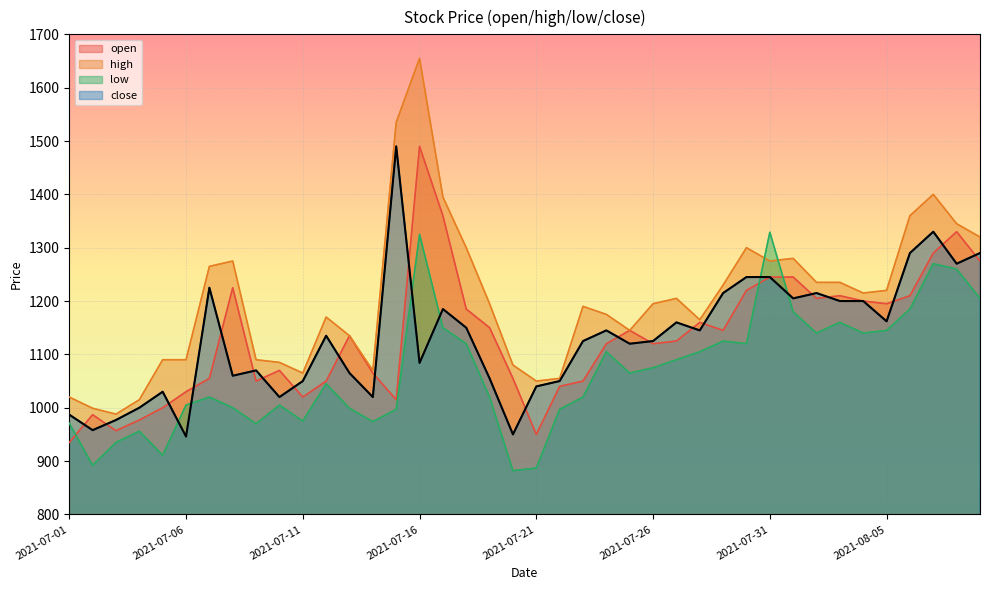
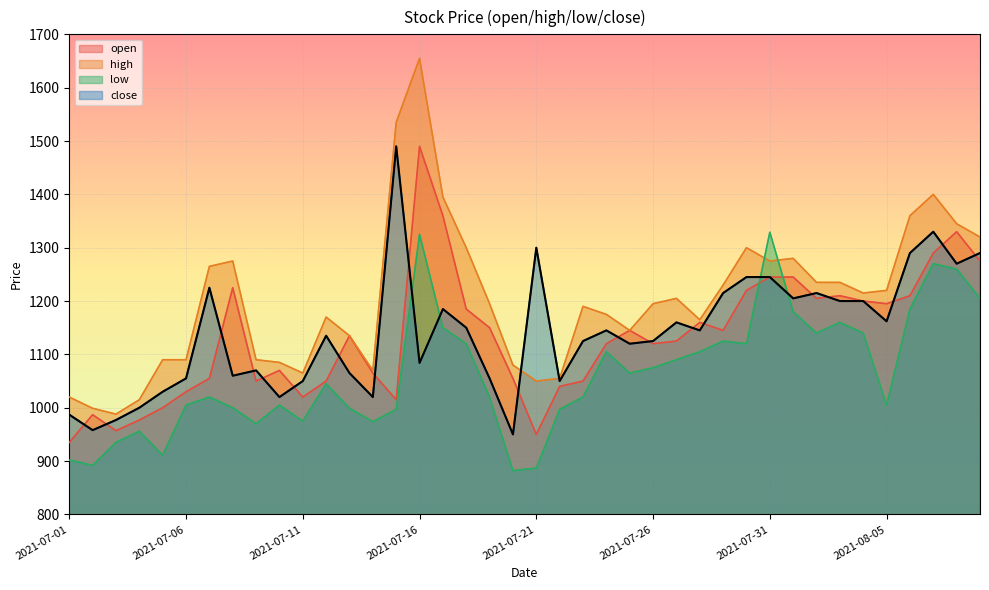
  {
    "low": {
-     "2021-07-01": 970,
+     "2021-07-01": 900,
      "2021-07-06": 1010,
      "2021-07-11": 980,
      "2021-07-16": 1330,
      "2021-07-21": 890,
      "2021-07-26": 1080,
      "2021-07-31": 1330,
-     "2021-08-05": 1150
+     "2021-08-05": 1010
    },
    "close": {
      "2021-07-01": 990,
-     "2021-07-06": 950,
+     "2021-07-06": 1060,
      "2021-07-11": 1050,
      "2021-07-16": 1080,
-     "2021-07-21": 1040,
+     "2021-07-21": 1300,
      "2021-07-26": 1130,
      "2021-08-05": 1160
    }
  }
